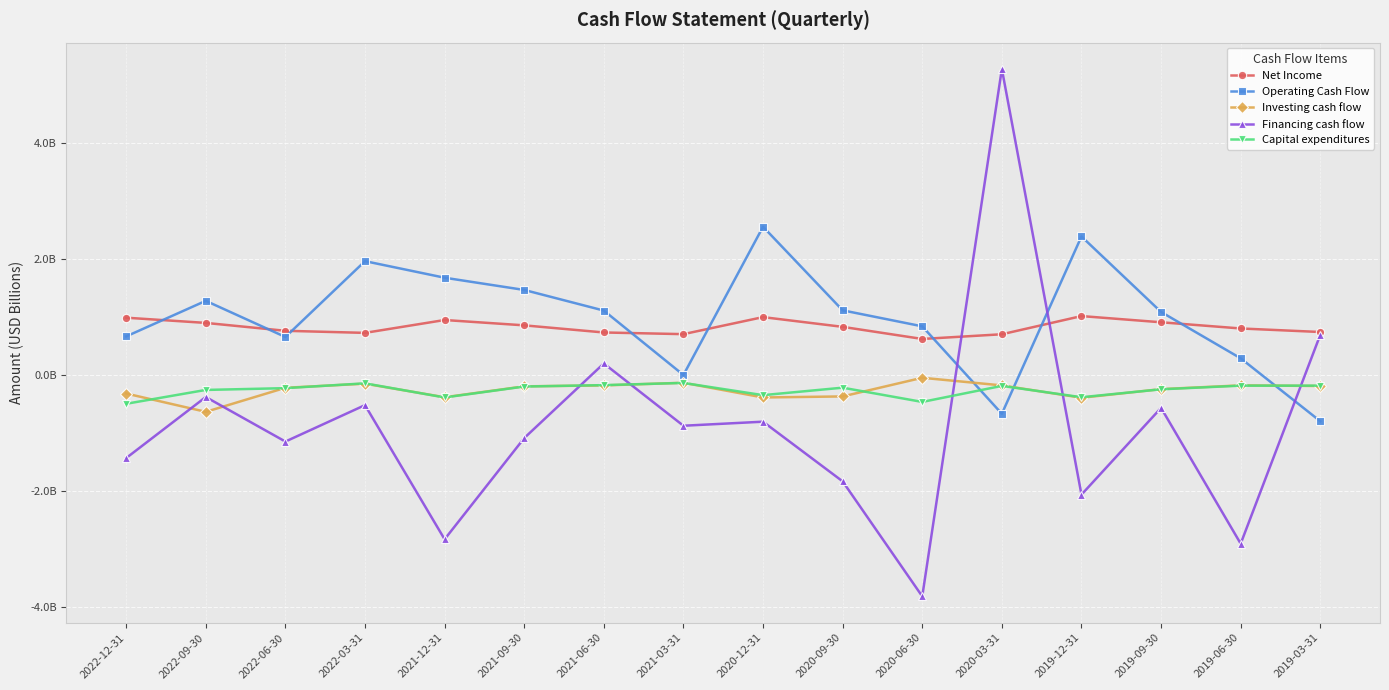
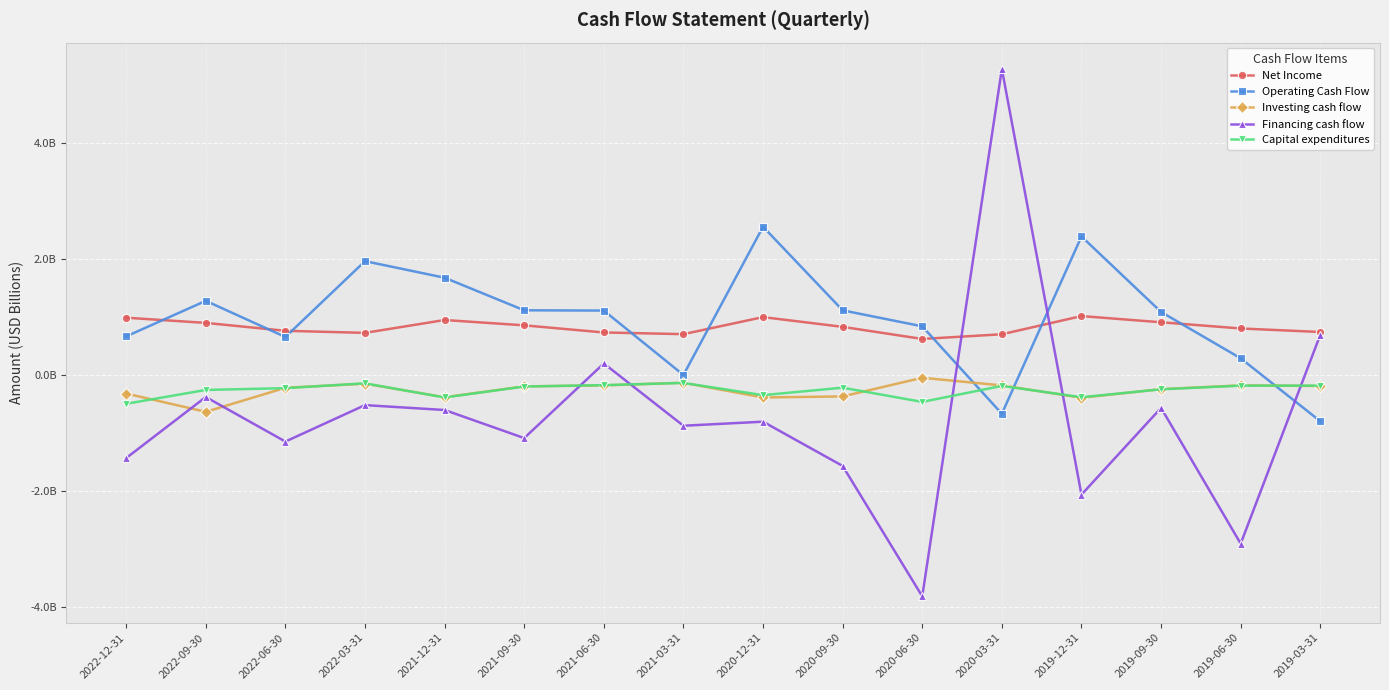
  {
    "Net Income": {
      "2022-12-31": 1000000000,
      "2022-09-30": 900000000,
      "2022-06-30": 800000000,
      "2022-03-31": 700000000,
      "2021-12-31": 1000000000,
      "2021-09-30": 900000000,
      "2021-06-30": 700000000,
      "2021-03-31": 700000000,
      "2020-12-31": 1000000000,
      "2020-09-30": 800000000,
      "2020-06-30": 600000000,
      "2020-03-31": 700000000,
      "2019-12-31": 1000000000,
      "2019-09-30": 900000000,
      "2019-06-30": 800000000,
      "2019-03-31": 700000000
    },
    "Operating Cash Flow": {
      "2022-12-31": 700000000,
      "2022-09-30": 1300000000,
      "2022-06-30": 700000000,
      "2022-03-31": 2000000000,
      "2021-12-31": 1700000000,
-     "2021-09-30": 1500000000,
+     "2021-09-30": 1100000000,
      "2021-06-30": 1100000000,
      "2021-03-31": 0,
      "2020-12-31": 2600000000,
      "2020-09-30": 1100000000,
      "2020-06-30": 800000000,
      "2020-03-31": -700000000,
      "2019-12-31": 2400000000,
      "2019-09-30": 1100000000,
      "2019-06-30": 300000000,
      "2019-03-31": -800000000
    },
    "Investing cash flow": {
      "2022-12-31": -300000000,
      "2022-09-30": -600000000,
      "2020-09-30": -400000000,
      "2020-06-30": 0
    },
    "Financing cash flow": {
      "2022-12-31": -1400000000,
      "2022-09-30": -400000000,
      "2022-06-30": -1100000000,
      "2022-03-31": -500000000,
-     "2021-12-31": -2800000000,
+     "2021-12-31": -600000000,
      "2021-09-30": -1100000000,
      "2021-06-30": 200000000,
      "2021-03-31": -900000000,
      "2020-12-31": -800000000,
-     "2020-09-30": -1800000000,
+     "2020-09-30": -1600000000,
      "2020-06-30": -3800000000,
      "2020-03-31": 5300000000,
      "2019-12-31": -2100000000,
      "2019-09-30": -600000000,
      "2019-06-30": -2900000000,
      "2019-03-31": 700000000
    },
    "Capital expenditures": {
      "2022-12-31": -500000000,
      "2022-09-30": -300000000,
      "2020-09-30": -200000000,
      "2020-06-30": -500000000
    }
  }
